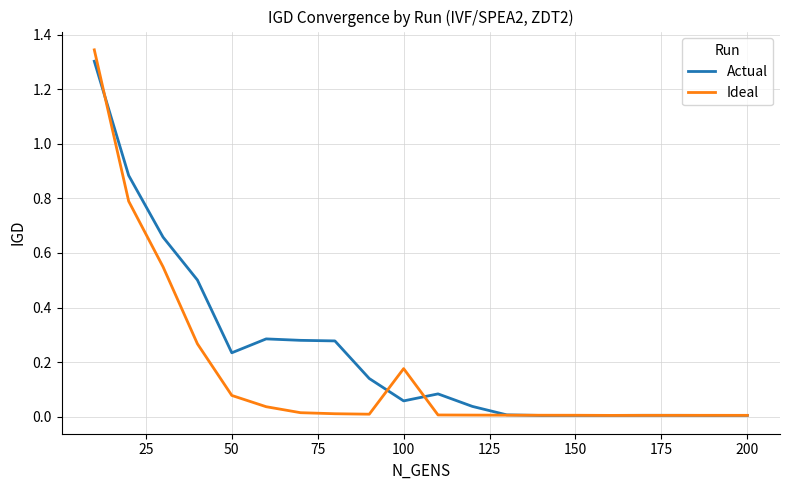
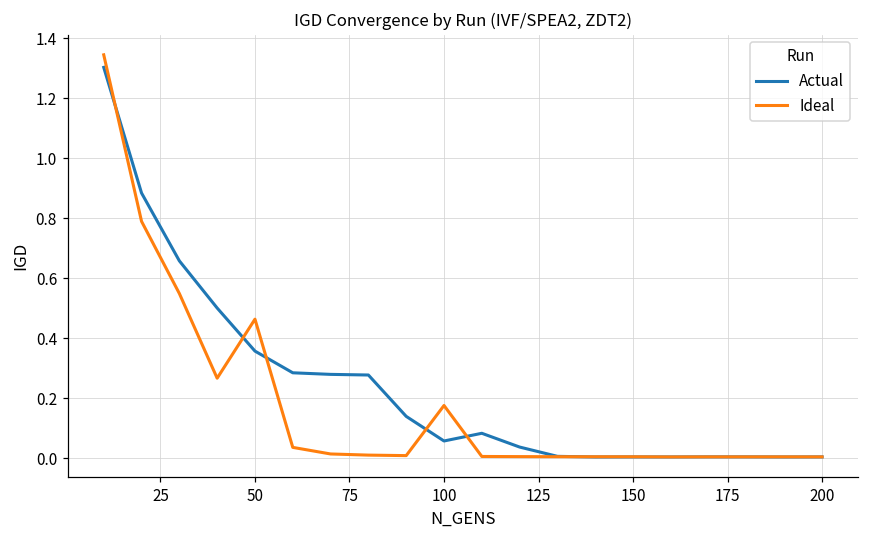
  {
    "Actual": {
-     "50": 0.23,
+     "50": 0.36,
      "100": 0.06
    },
    "Ideal": {
-     "50": 0.08,
+     "50": 0.46,
      "100": 0.18
    }
  }
